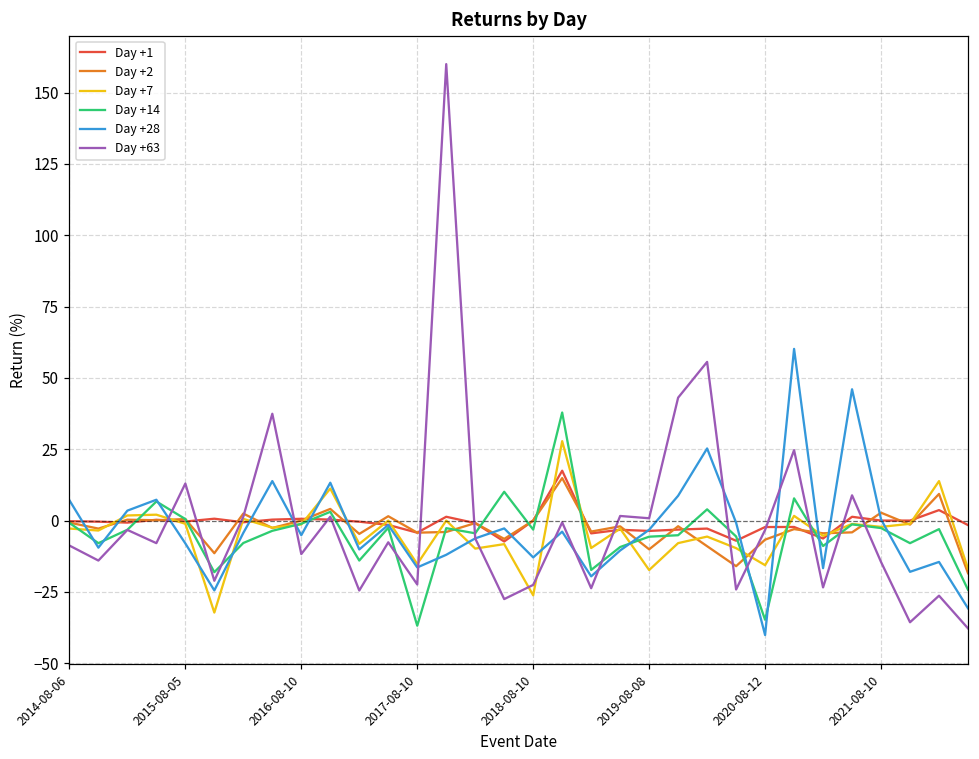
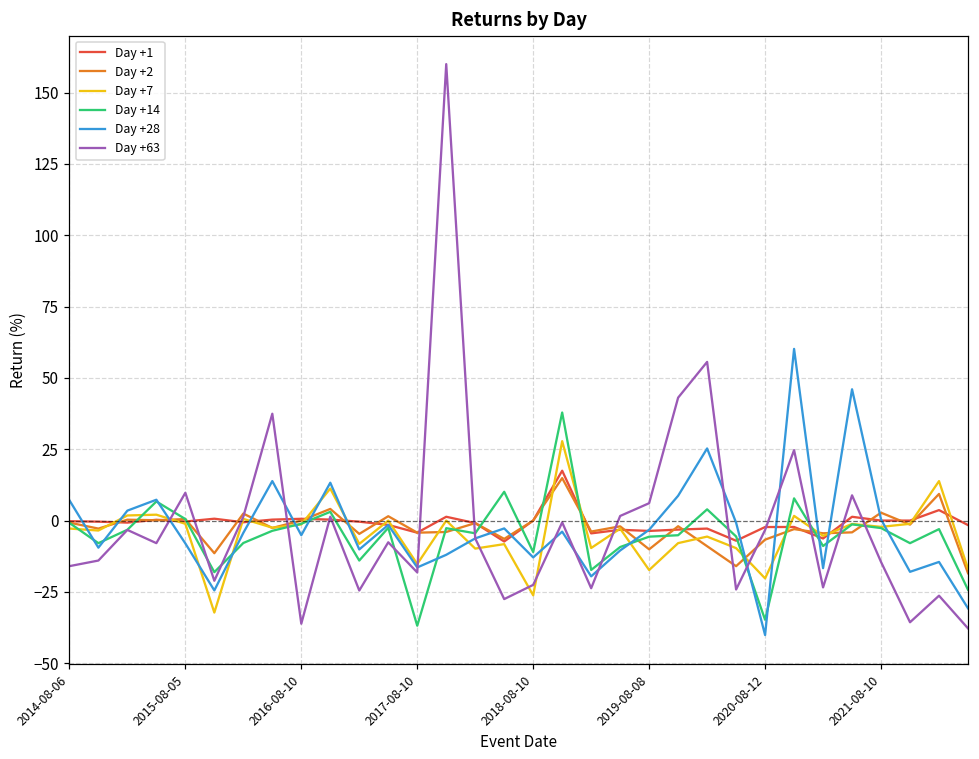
  {
    "Day +7": {
      "2014-08-06": -3,
      "2017-08-10": -15,
      "2018-08-10": -26,
      "2019-08-08": -17,
-     "2020-08-12": -16
+     "2020-08-12": -20
    },
    "Day +14": {
      "2017-08-10": -37,
-     "2018-08-10": -3,
+     "2018-08-10": -11,
      "2019-08-08": -6,
      "2020-08-12": -35
    },
    "Day +28": {
      "2014-08-06": 7,
      "2015-08-05": -8,
      "2016-08-10": -5,
      "2017-08-10": -16,
      "2018-08-10": -13,
      "2020-08-12": -40
    },
    "Day +63": {
-     "2014-08-06": -9,
-     "2015-08-05": 13,
-     "2016-08-10": -12,
-     "2017-08-10": -22,
+     "2014-08-06": -16,
+     "2015-08-05": 10,
+     "2016-08-10": -36,
+     "2017-08-10": -18,
      "2018-08-10": -23,
-     "2019-08-08": 1,
+     "2019-08-08": 6,
      "2020-08-12": -3,
      "2021-08-10": -15
    }
  }
